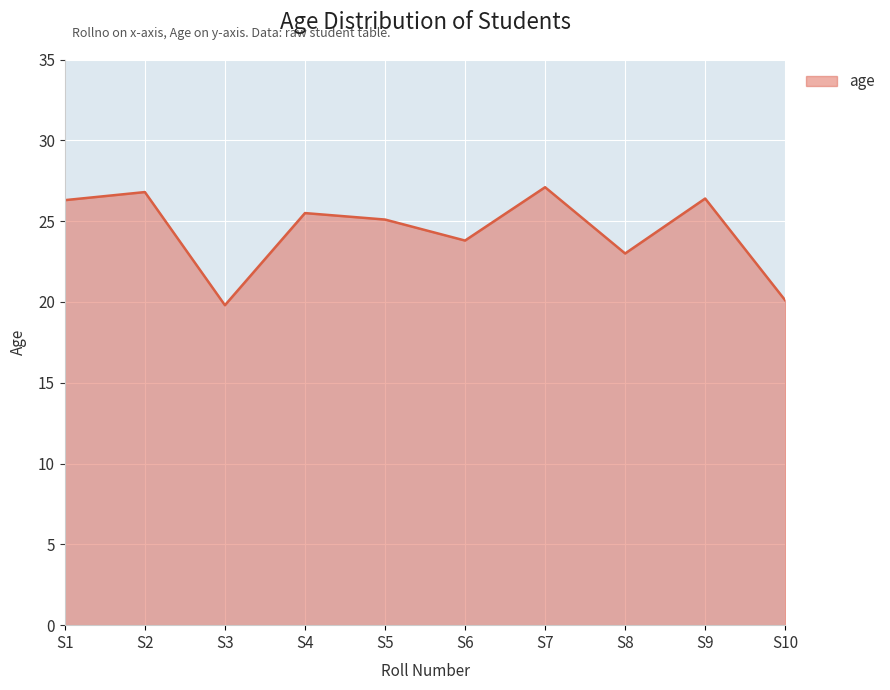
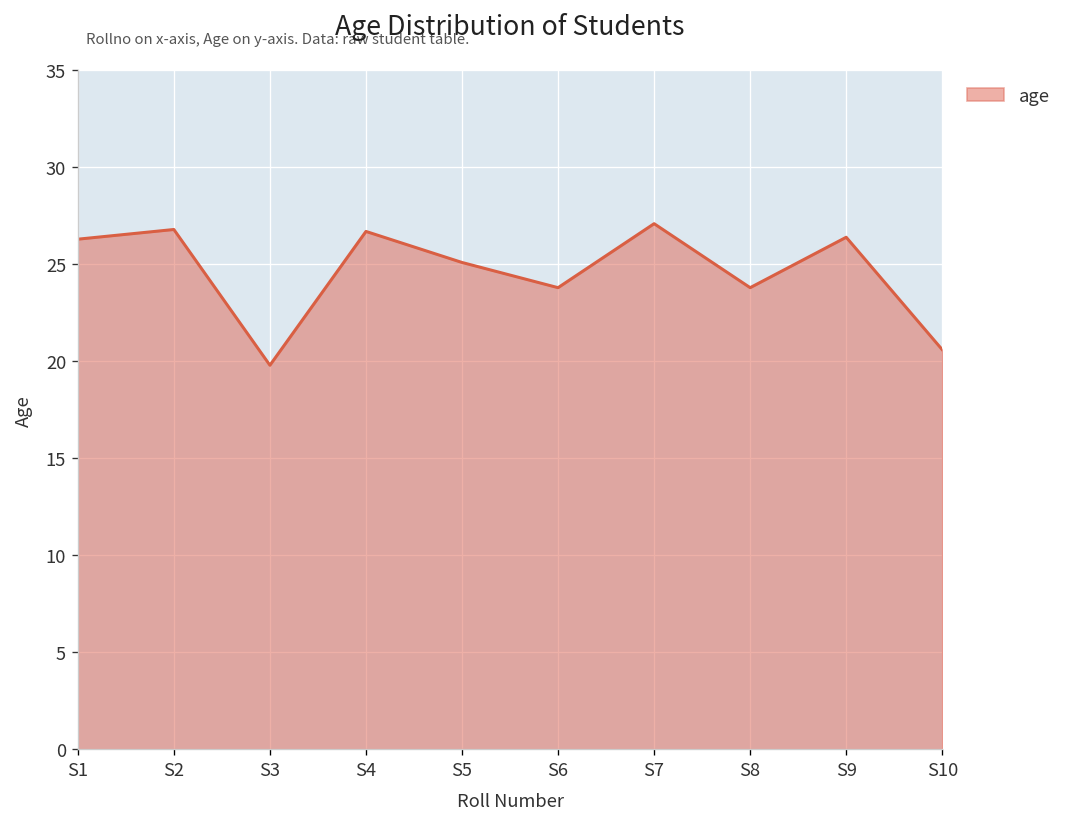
  {
    "S1": 26.3,
    "S2": 26.8,
    "S3": 19.8,
-   "S4": 25.5,
+   "S4": 26.7,
    "S5": 25.1,
    "S6": 23.8,
    "S7": 27.1,
-   "S8": 23.0,
+   "S8": 23.8,
    "S9": 26.4,
-   "S10": 20.1
+   "S10": 20.6
  }
